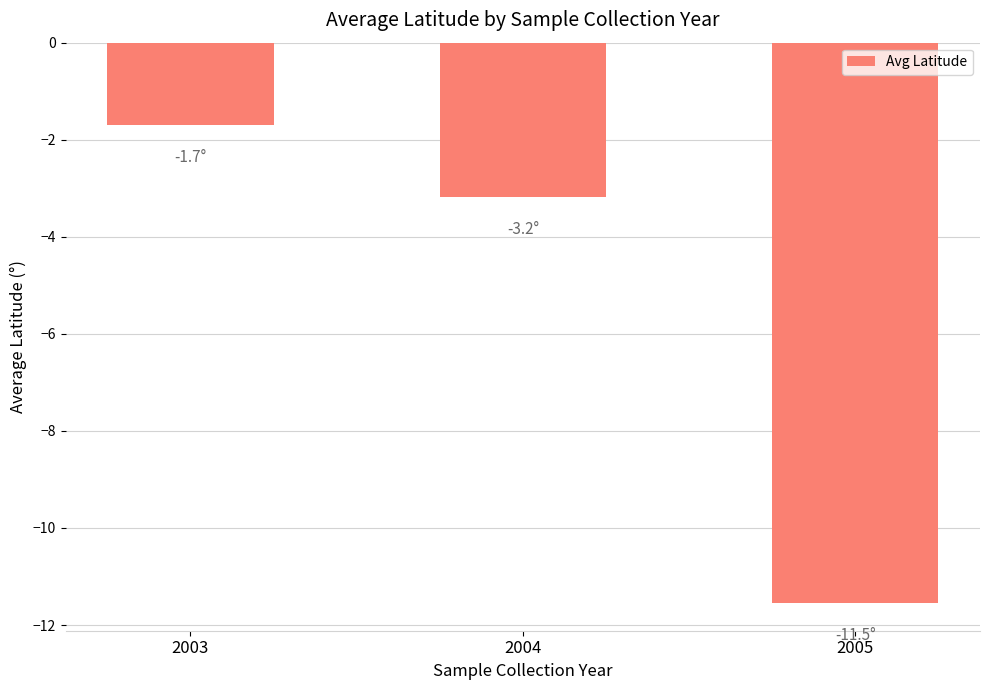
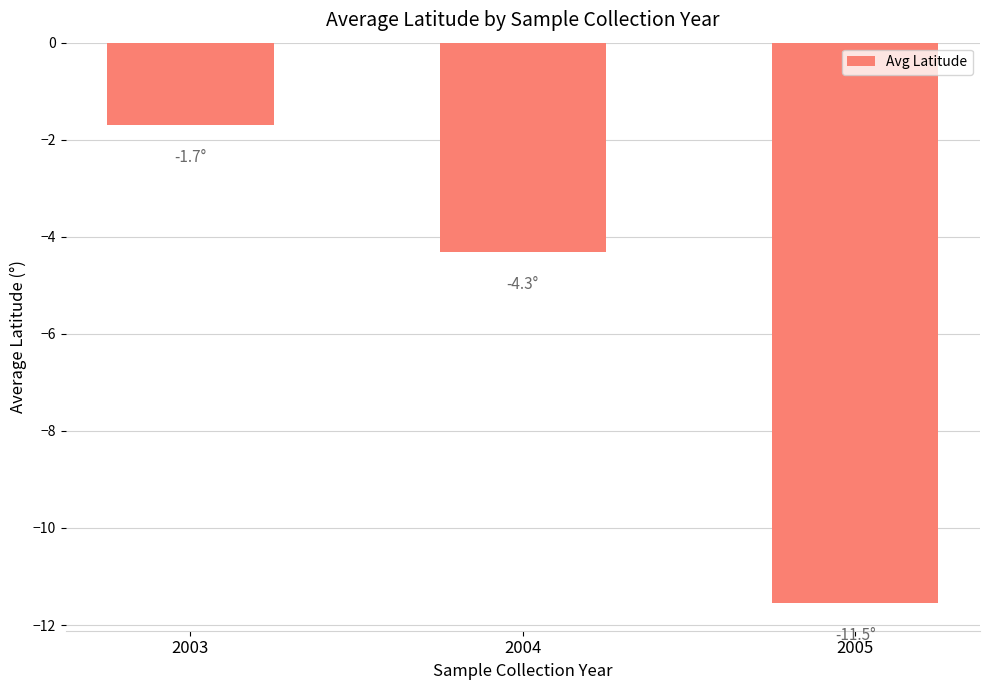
  {
    "2003": "-1.7°",
-   "2004": "-3.2°",
+   "2004": "-4.3°",
    "2005": "-11.5°"
  }
